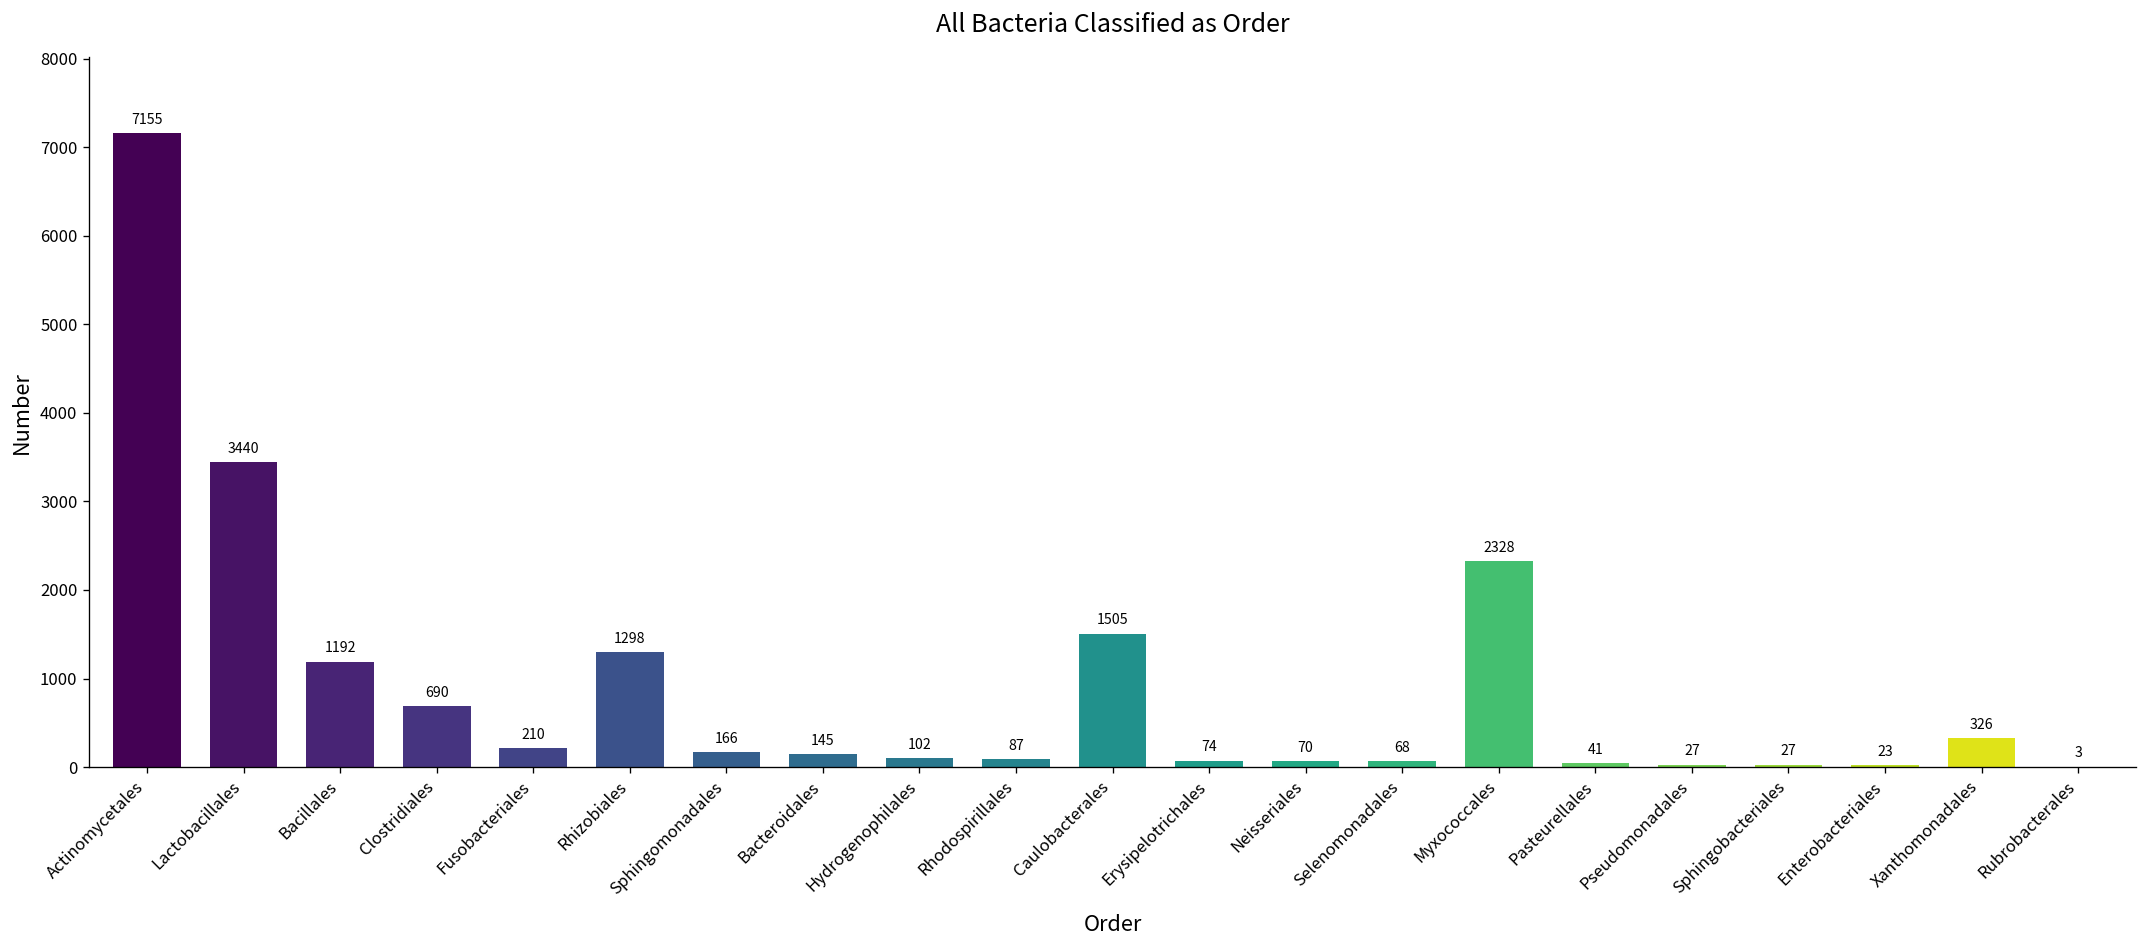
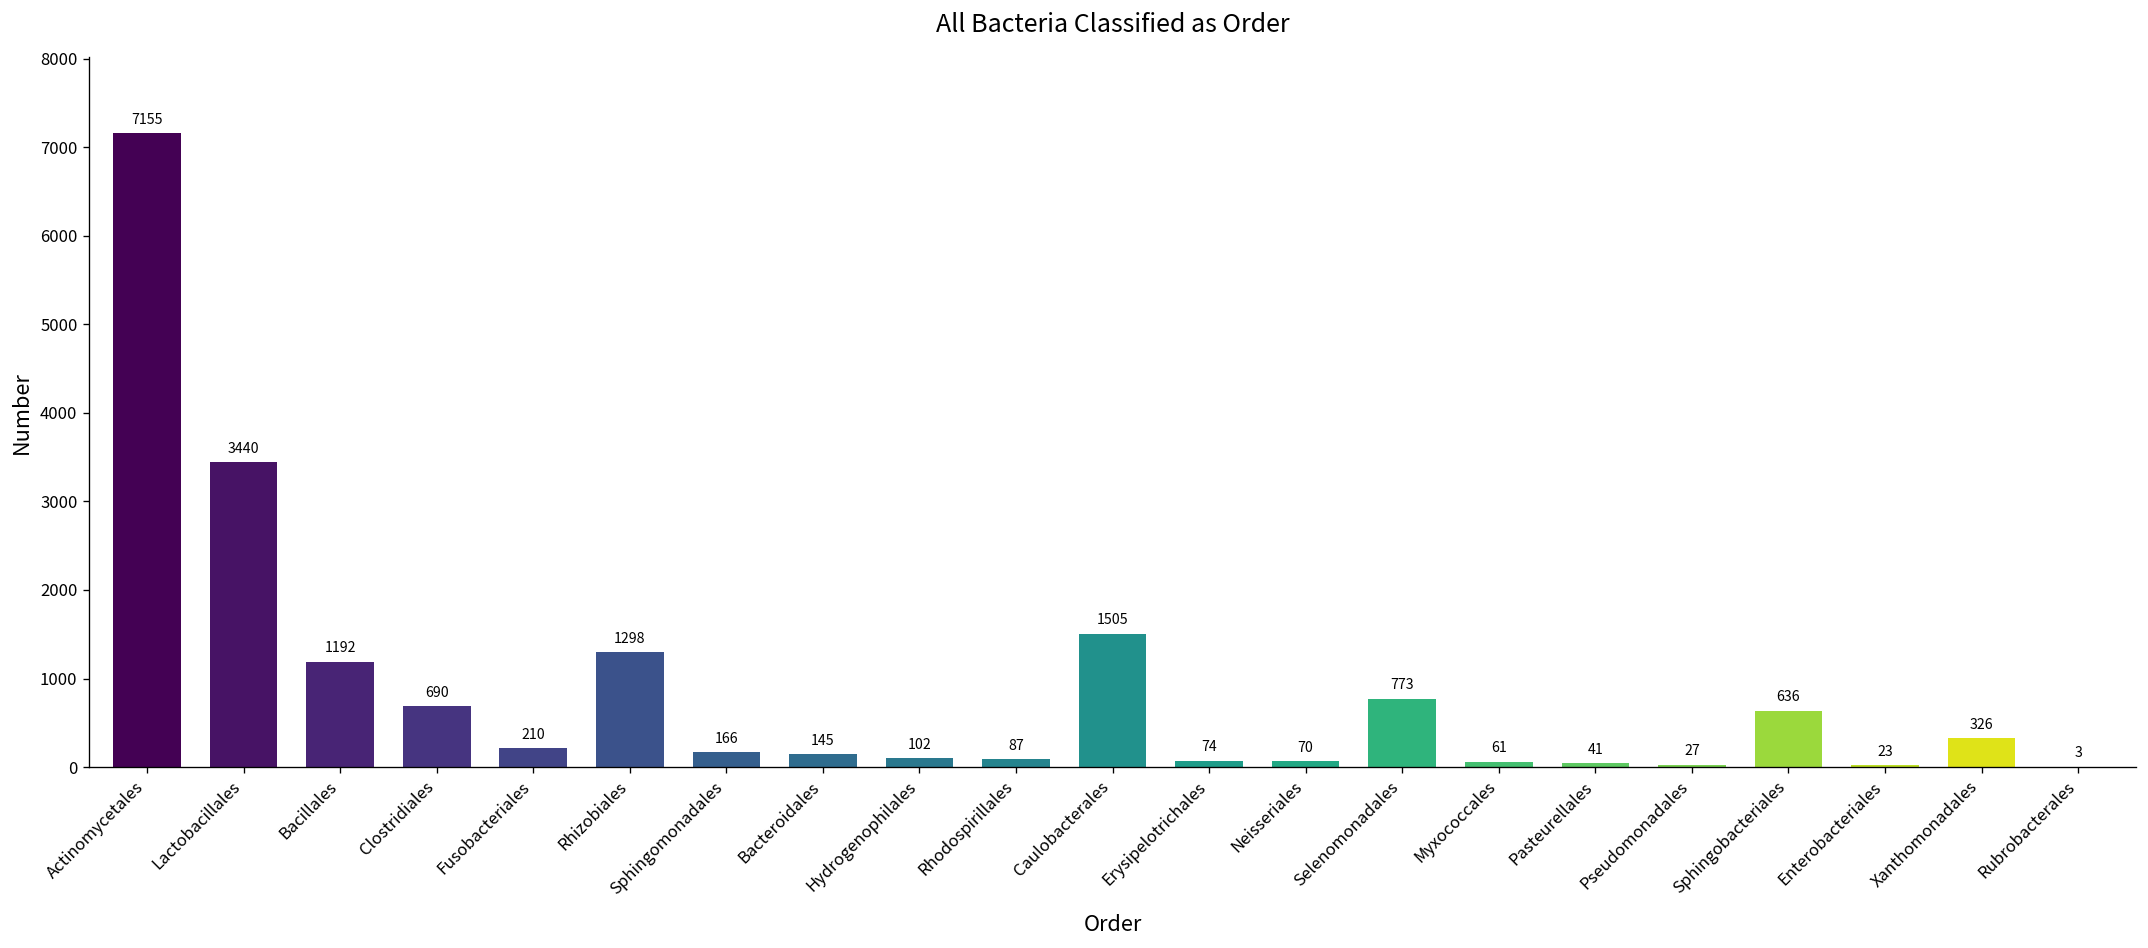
  {
    "Actinomycetales": 7155,
    "Lactobacillales": 3440,
    "Bacillales": 1192,
    "Clostridiales": 690,
    "Fusobacteriales": 210,
    "Rhizobiales": 1298,
    "Sphingomonadales": 166,
    "Bacteroidales": 145,
    "Hydrogenophilales": 102,
    "Rhodospirillales": 87,
    "Caulobacterales": 1505,
    "Erysipelotrichales": 74,
    "Neisseriales": 70,
-   "Selenomonadales": 68,
-   "Myxococcales": 2328,
+   "Selenomonadales": 773,
+   "Myxococcales": 61,
    "Pasteurellales": 41,
    "Pseudomonadales": 27,
-   "Sphingobacteriales": 27,
+   "Sphingobacteriales": 636,
    "Enterobacteriales": 23,
    "Xanthomonadales": 326,
    "Rubrobacterales": 3
  }
